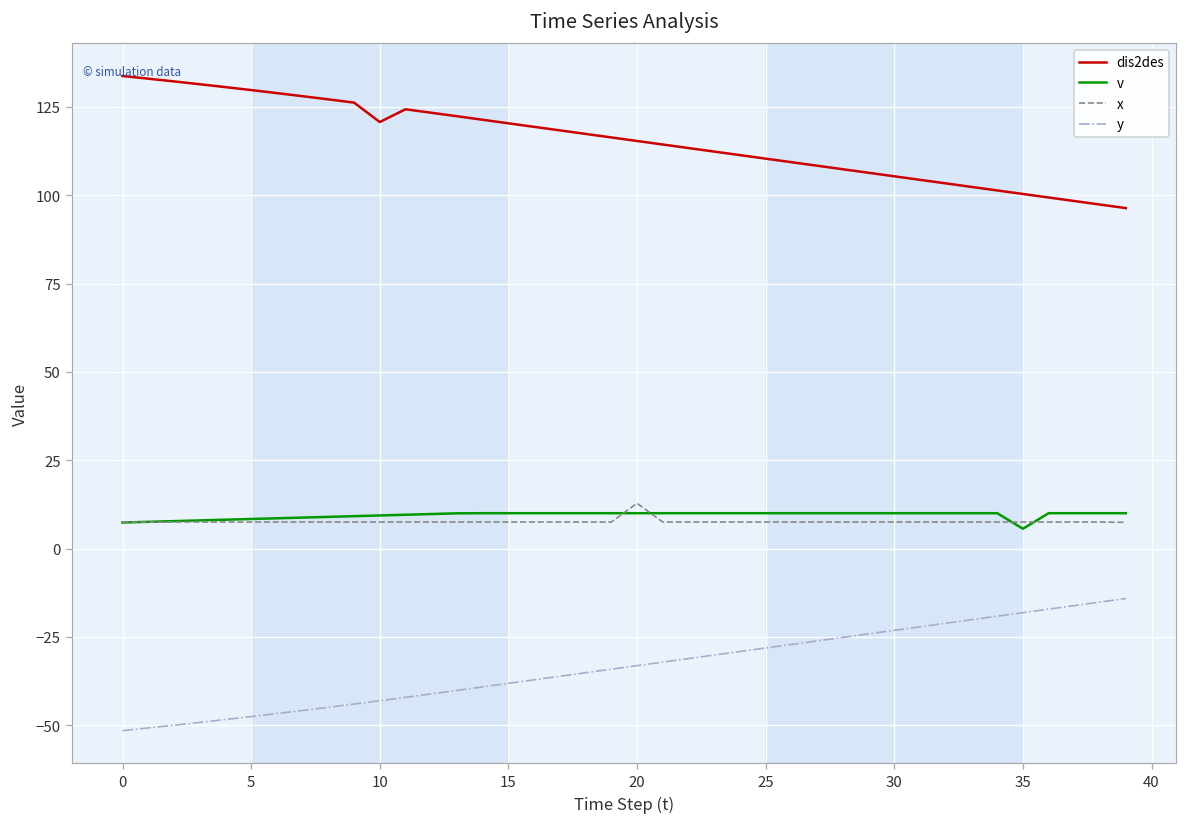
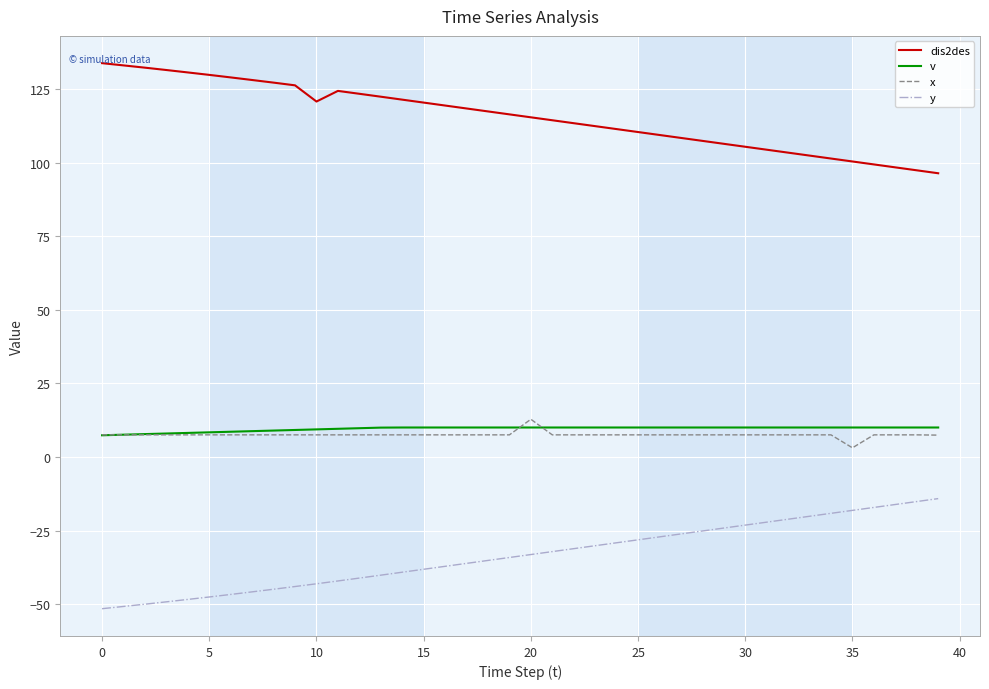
  {
    "dis2des": {
      "0": 134,
      "5": 130,
      "10": 121,
      "15": 120,
      "20": 115,
      "25": 110,
      "30": 105,
      "35": 100
    },
    "v": {
      "5": 8,
      "10": 9,
      "15": 10,
      "20": 10,
      "25": 10,
      "30": 10,
-     "35": 6
+     "35": 10
    },
    "x": {
      "5": 8,
      "10": 8,
      "15": 8,
      "20": 13,
      "25": 8,
      "30": 8,
-     "35": 8
+     "35": 3
    },
    "y": {
      "0": -52,
      "5": -48,
      "10": -43,
      "15": -38,
      "20": -33,
      "25": -28,
      "30": -23,
      "35": -18
    }
  }
